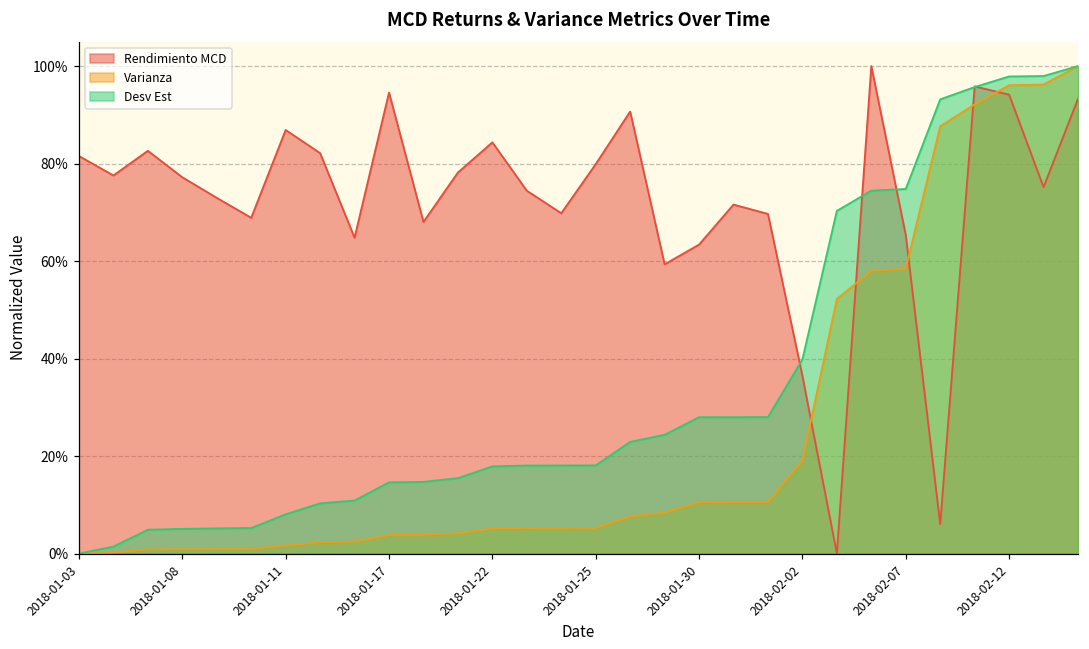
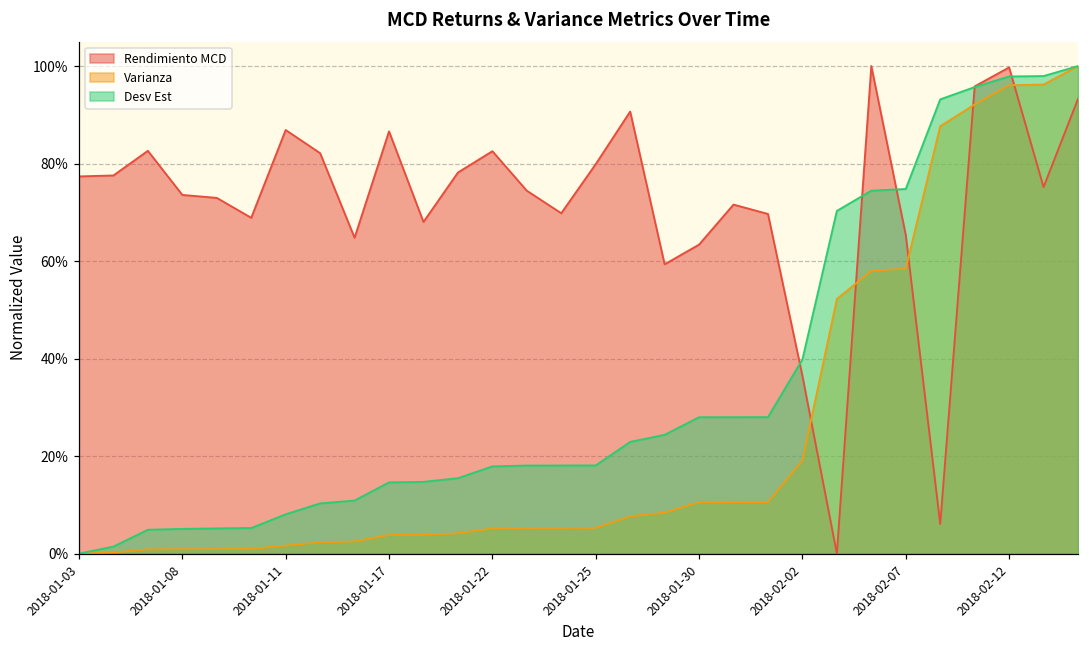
  {
    "Rendimiento MCD": {
-     "2018-01-03": "82%",
-     "2018-01-08": "77%",
+     "2018-01-03": "77%",
+     "2018-01-08": "74%",
      "2018-01-11": "87%",
-     "2018-01-17": "95%",
-     "2018-01-22": "84%",
+     "2018-01-17": "87%",
+     "2018-01-22": "83%",
      "2018-01-25": "80%",
      "2018-01-30": "63%",
      "2018-02-02": "36%",
      "2018-02-07": "65%",
-     "2018-02-12": "94%"
+     "2018-02-12": "100%"
    },
    "Varianza": {
      "2018-01-08": "1%",
      "2018-01-11": "2%",
      "2018-01-17": "4%",
      "2018-01-22": "5%",
      "2018-01-25": "5%",
      "2018-01-30": "11%",
      "2018-02-02": "19%",
      "2018-02-07": "58%",
      "2018-02-12": "96%"
    },
    "Desv Est": {
      "2018-01-08": "5%",
      "2018-01-11": "8%",
      "2018-01-17": "15%",
      "2018-01-22": "18%",
      "2018-01-25": "18%",
      "2018-01-30": "28%",
      "2018-02-02": "40%",
      "2018-02-07": "75%",
      "2018-02-12": "98%"
    }
  }
